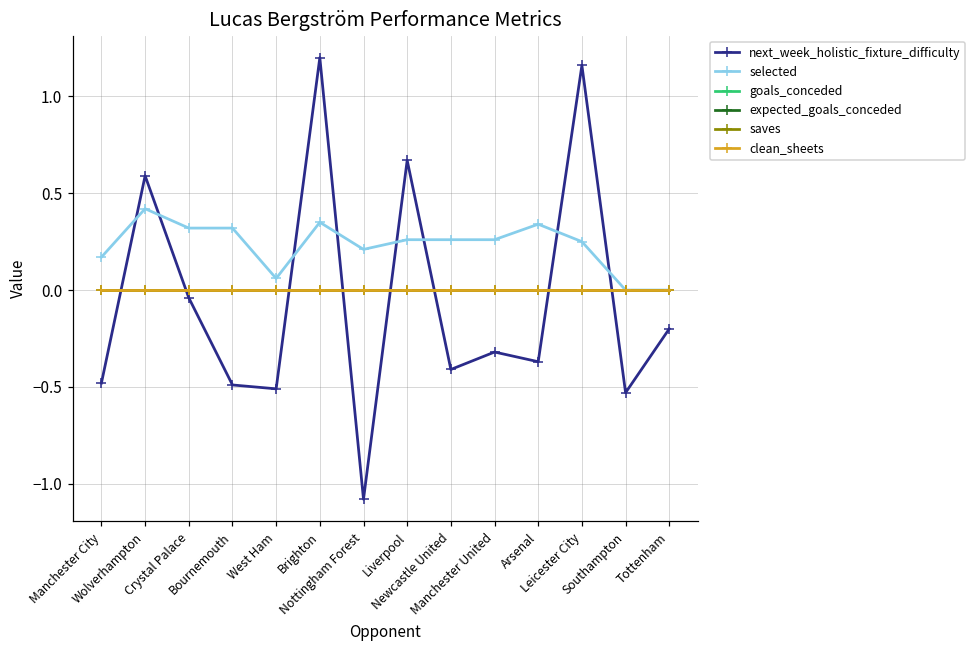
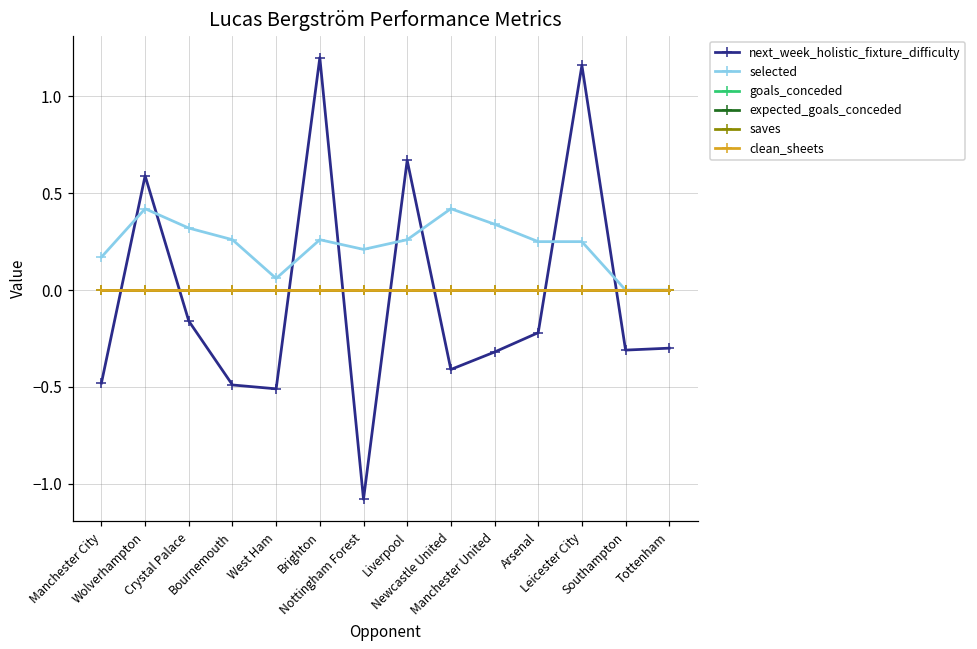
  {
    "next_week_holistic_fixture_difficulty": {
      "Manchester City": -0.48,
      "Wolverhampton": 0.59,
-     "Crystal Palace": -0.04,
+     "Crystal Palace": -0.16,
      "Bournemouth": -0.49,
      "West Ham": -0.51,
      "Brighton": 1.20,
      "Nottingham Forest": -1.08,
      "Liverpool": 0.67,
      "Newcastle United": -0.41,
      "Manchester United": -0.32,
-     "Arsenal": -0.37,
+     "Arsenal": -0.22,
      "Leicester City": 1.16,
-     "Southampton": -0.53,
-     "Tottenham": -0.2
+     "Southampton": -0.31,
+     "Tottenham": -0.3
    },
    "selected": {
      "Manchester City": 0.17,
      "Wolverhampton": 0.42,
      "Crystal Palace": 0.32,
-     "Bournemouth": 0.32,
+     "Bournemouth": 0.26,
      "West Ham": 0.06,
-     "Brighton": 0.35,
+     "Brighton": 0.26,
      "Nottingham Forest": 0.21,
      "Liverpool": 0.26,
-     "Newcastle United": 0.26,
-     "Manchester United": 0.26,
-     "Arsenal": 0.34,
+     "Newcastle United": 0.42,
+     "Manchester United": 0.34,
+     "Arsenal": 0.25,
      "Leicester City": 0.25
    },
    "clean_sheets": {
      "Manchester City": 0.00,
      "Wolverhampton": 0.00,
      "Crystal Palace": 0.00,
      "Bournemouth": 0.00,
      "West Ham": 0.00,
      "Brighton": 0.00,
      "Nottingham Forest": 0.00,
      "Liverpool": 0.00,
      "Newcastle United": 0.00,
      "Manchester United": 0.00,
      "Arsenal": 0.00,
      "Leicester City": 0.00
    }
  }
